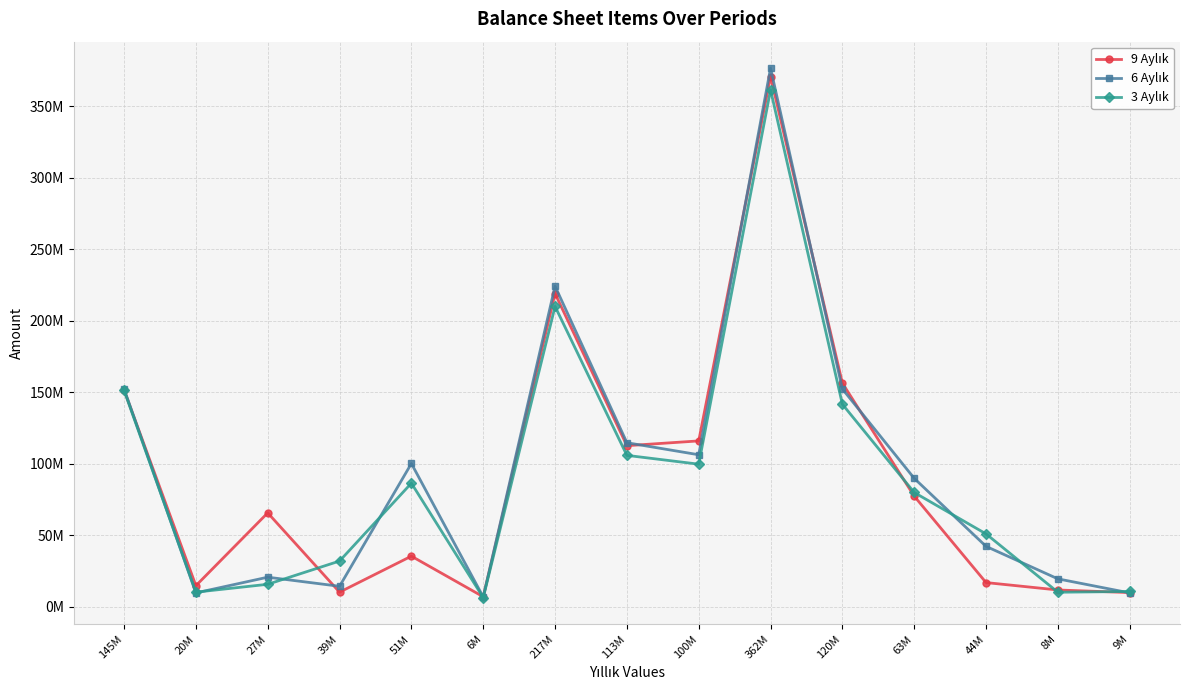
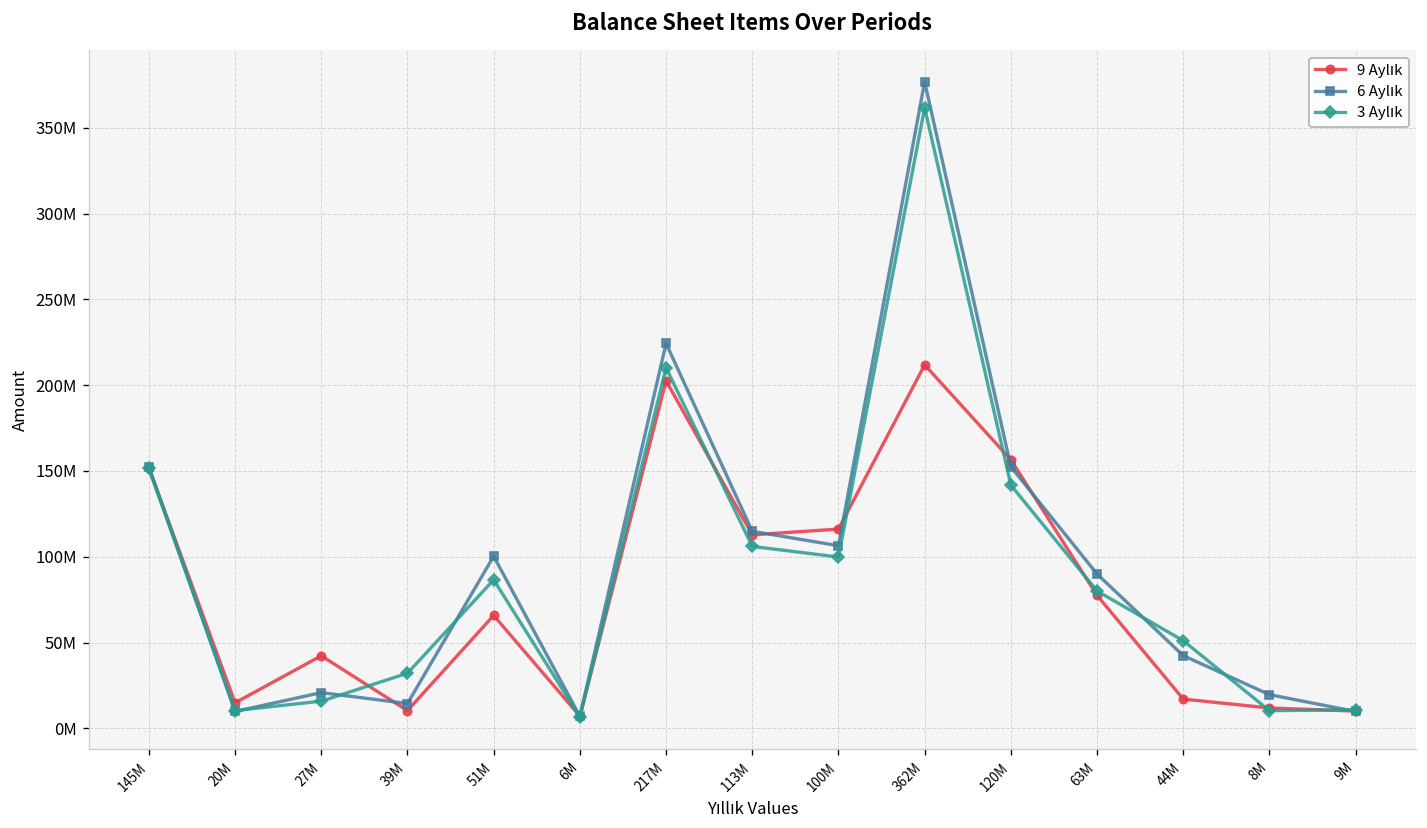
  {
    "9 Aylık": {
      "20M": 15000000,
-     "27M": 66000000,
+     "27M": 42000000,
      "39M": 10000000,
-     "51M": 36000000,
-     "217M": 219000000,
+     "51M": 66000000,
+     "217M": 203000000,
      "113M": 113000000,
      "100M": 116000000,
-     "362M": 371000000,
+     "362M": 212000000,
      "120M": 157000000,
      "63M": 78000000,
      "44M": 17000000
    }
  }
